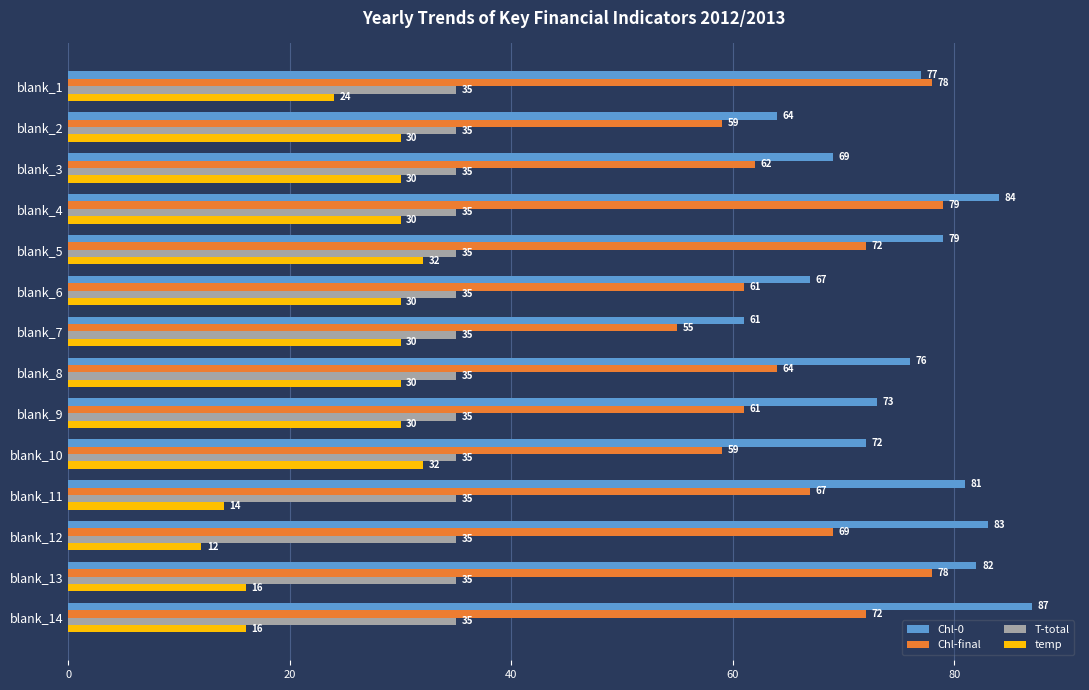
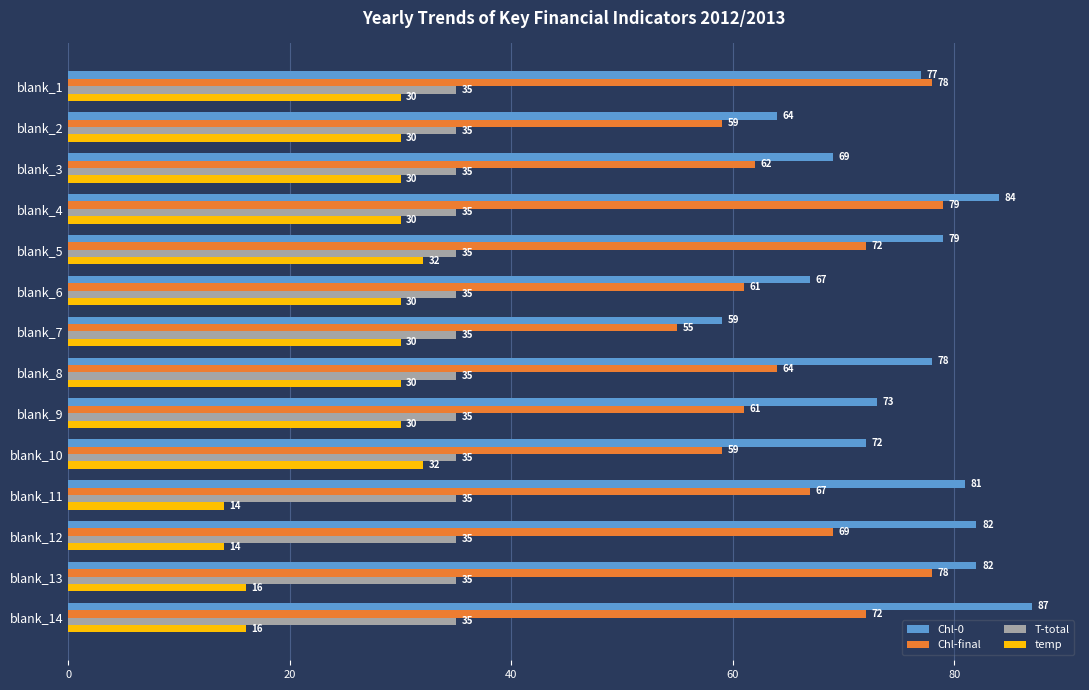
  {
    "Chl-0": {
      "blank_1": 77,
      "blank_2": 64,
      "blank_3": 69,
      "blank_4": 84,
      "blank_5": 79,
      "blank_6": 67,
-     "blank_7": 61,
-     "blank_8": 76,
+     "blank_7": 59,
+     "blank_8": 78,
      "blank_9": 73,
      "blank_10": 72,
      "blank_11": 81,
-     "blank_12": 83,
+     "blank_12": 82,
      "blank_13": 82,
      "blank_14": 87
    },
    "Chl-final": {
      "blank_1": 78,
      "blank_2": 59,
      "blank_3": 62,
      "blank_4": 79,
      "blank_5": 72,
      "blank_6": 61,
      "blank_7": 55,
      "blank_8": 64,
      "blank_9": 61,
      "blank_10": 59,
      "blank_11": 67,
      "blank_12": 69,
      "blank_13": 78,
      "blank_14": 72
    },
    "T-total": {
      "blank_1": 35,
      "blank_2": 35,
      "blank_3": 35,
      "blank_4": 35,
      "blank_5": 35,
      "blank_6": 35,
      "blank_7": 35,
      "blank_8": 35,
      "blank_9": 35,
      "blank_10": 35,
      "blank_11": 35,
      "blank_12": 35,
      "blank_13": 35,
      "blank_14": 35
    },
    "temp": {
-     "blank_1": 24,
+     "blank_1": 30,
      "blank_2": 30,
      "blank_3": 30,
      "blank_4": 30,
      "blank_5": 32,
      "blank_6": 30,
      "blank_7": 30,
      "blank_8": 30,
      "blank_9": 30,
      "blank_10": 32,
      "blank_11": 14,
-     "blank_12": 12,
+     "blank_12": 14,
      "blank_13": 16,
      "blank_14": 16
    }
  }
